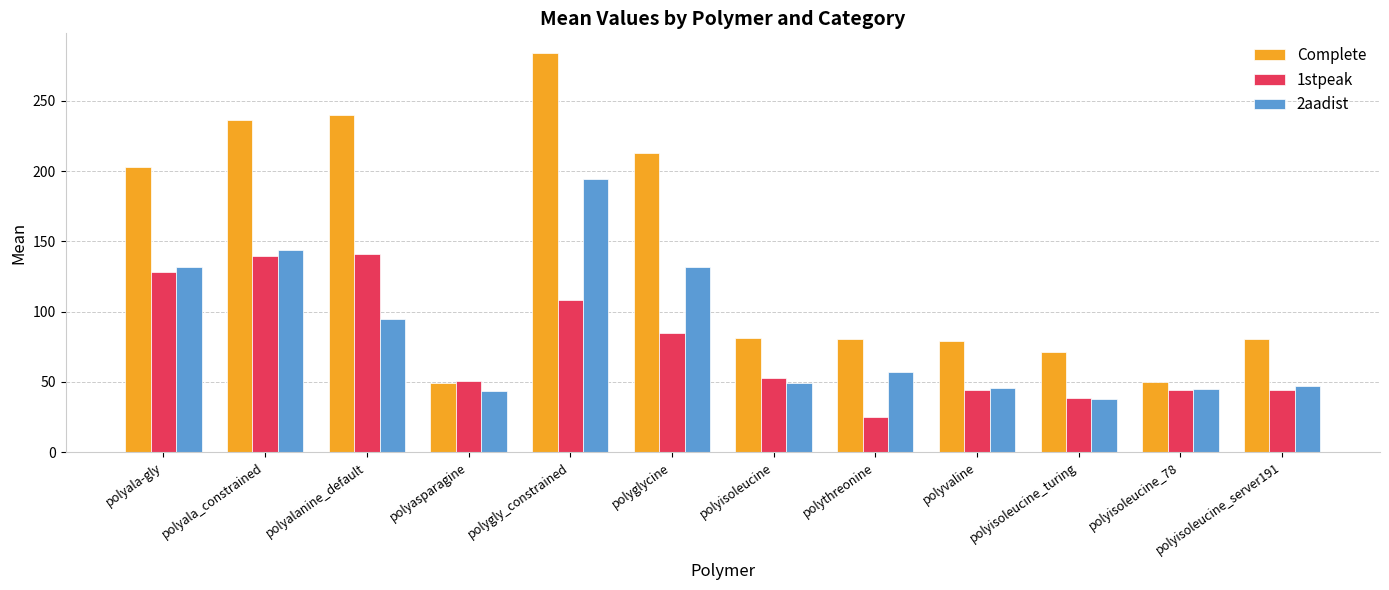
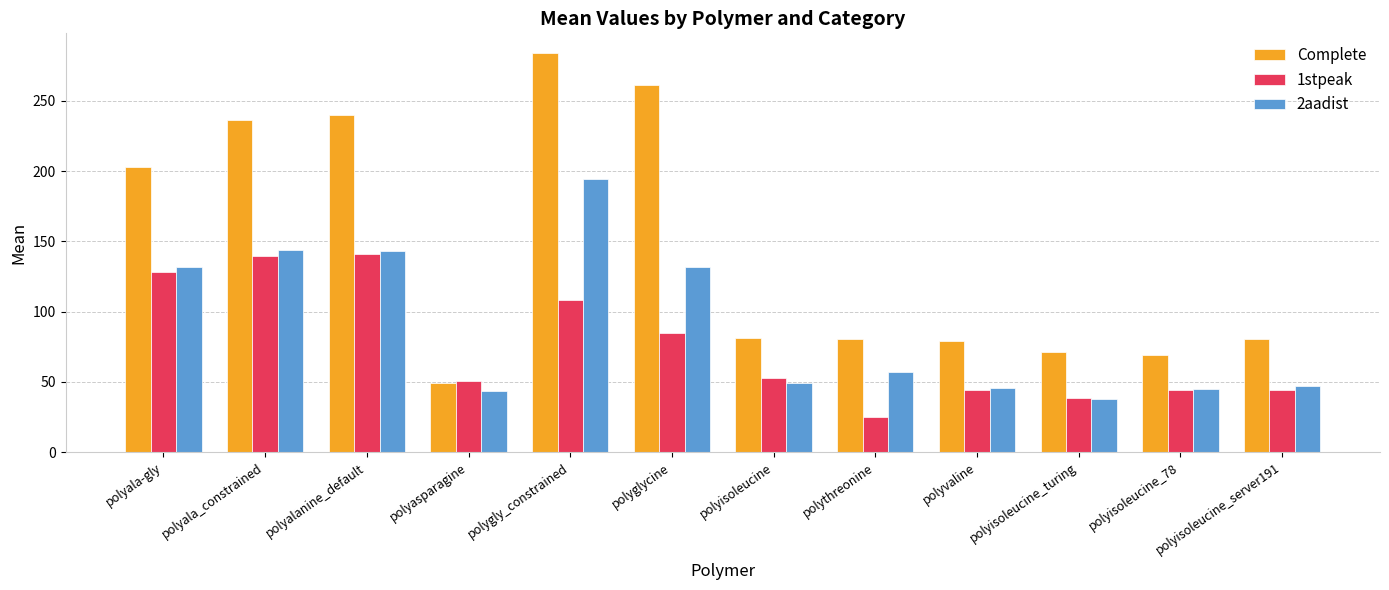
  {
    "Complete": {
      "polyala-gly": 203,
      "polyala_constrained": 236,
      "polyalanine_default": 240,
      "polyasparagine": 49,
      "polygly_constrained": 284,
-     "polyglycine": 213,
+     "polyglycine": 261,
      "polyisoleucine": 81,
      "polythreonine": 80,
      "polyvaline": 79,
      "polyisoleucine_turing": 71,
-     "polyisoleucine_78": 50,
+     "polyisoleucine_78": 69,
      "polyisoleucine_server191": 81
    },
    "1stpeak": {
      "polyala-gly": 128,
      "polyala_constrained": 140,
      "polyalanine_default": 141,
      "polyasparagine": 51,
      "polygly_constrained": 109,
      "polyglycine": 85,
      "polyisoleucine": 53,
      "polythreonine": 25,
      "polyvaline": 44,
      "polyisoleucine_turing": 38,
      "polyisoleucine_78": 45,
      "polyisoleucine_server191": 44
    },
    "2aadist": {
      "polyala-gly": 132,
      "polyala_constrained": 144,
-     "polyalanine_default": 95,
+     "polyalanine_default": 143,
      "polyasparagine": 43,
      "polygly_constrained": 194,
      "polyglycine": 132,
      "polyisoleucine": 49,
      "polythreonine": 57,
      "polyvaline": 45,
      "polyisoleucine_turing": 38,
      "polyisoleucine_78": 45,
      "polyisoleucine_server191": 47
    }
  }
